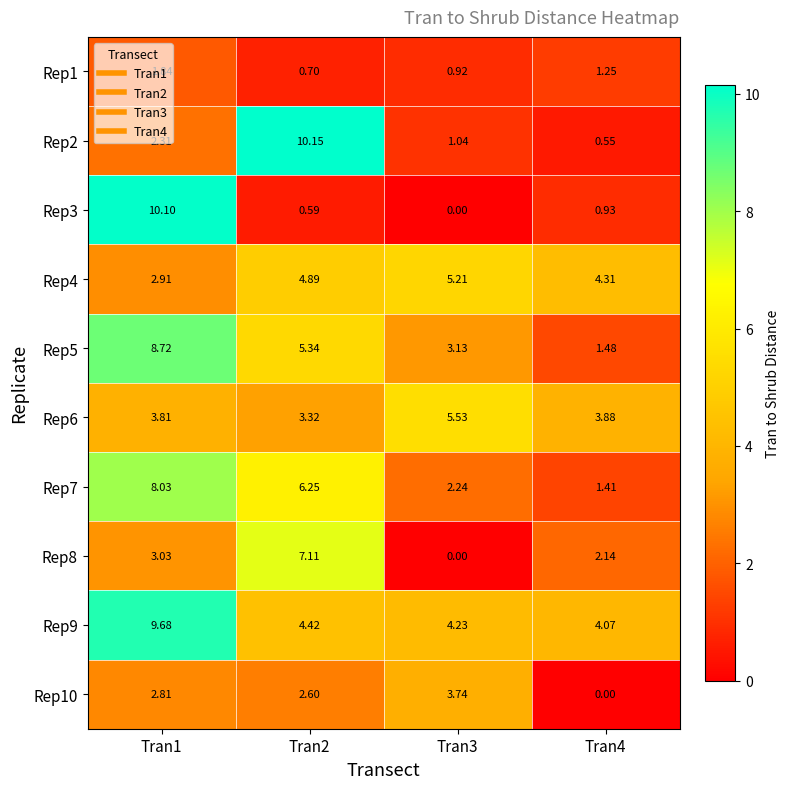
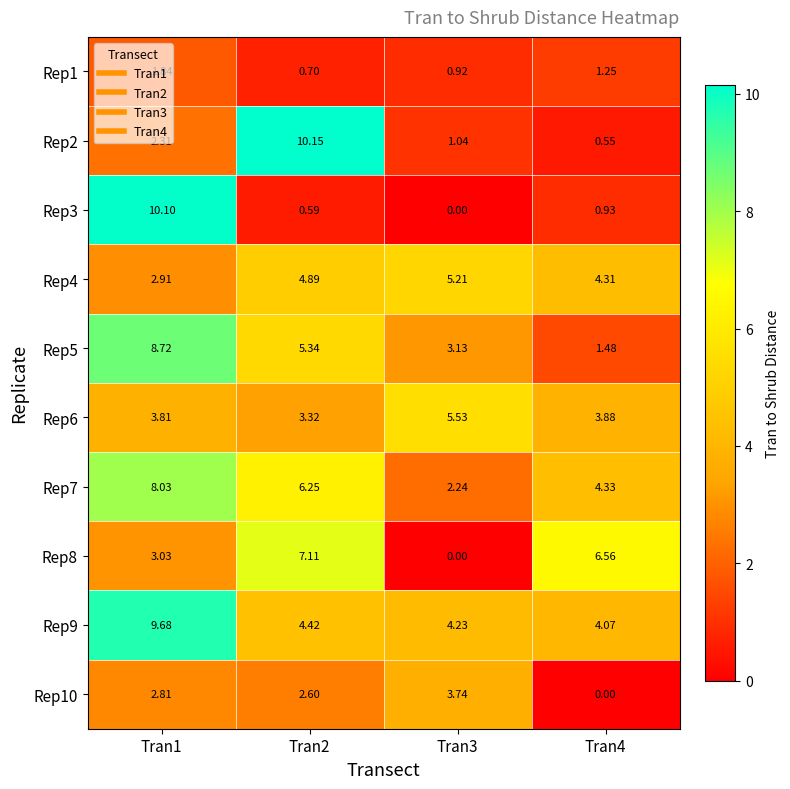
  {
    "Rep1": {
      "Tran2": 0.70,
      "Tran3": 0.92,
      "Tran4": 1.25
    },
    "Rep2": {
      "Tran2": 10.15,
      "Tran3": 1.04,
      "Tran4": 0.55
    },
    "Rep3": {
      "Tran1": 10.10,
      "Tran2": 0.59,
      "Tran3": 0.00,
      "Tran4": 0.93
    },
    "Rep4": {
      "Tran1": 2.91,
      "Tran2": 4.89,
      "Tran3": 5.21,
      "Tran4": 4.31
    },
    "Rep5": {
      "Tran1": 8.72,
      "Tran2": 5.34,
      "Tran3": 3.13,
      "Tran4": 1.48
    },
    "Rep6": {
      "Tran1": 3.81,
      "Tran2": 3.32,
      "Tran3": 5.53,
      "Tran4": 3.88
    },
    "Rep7": {
      "Tran1": 8.03,
      "Tran2": 6.25,
      "Tran3": 2.24,
-     "Tran4": 1.41
+     "Tran4": 4.33
    },
    "Rep8": {
      "Tran1": 3.03,
      "Tran2": 7.11,
      "Tran3": 0.00,
-     "Tran4": 2.14
+     "Tran4": 6.56
    },
    "Rep9": {
      "Tran1": 9.68,
      "Tran2": 4.42,
      "Tran3": 4.23,
      "Tran4": 4.07
    },
    "Rep10": {
      "Tran1": 2.81,
      "Tran2": 2.60,
      "Tran3": 3.74,
      "Tran4": 0.00
    }
  }
